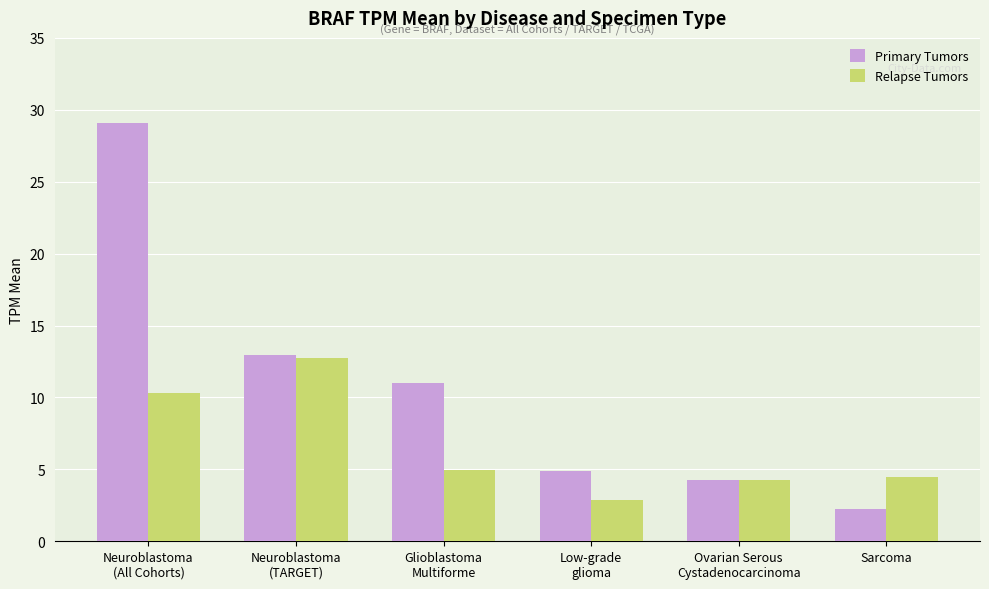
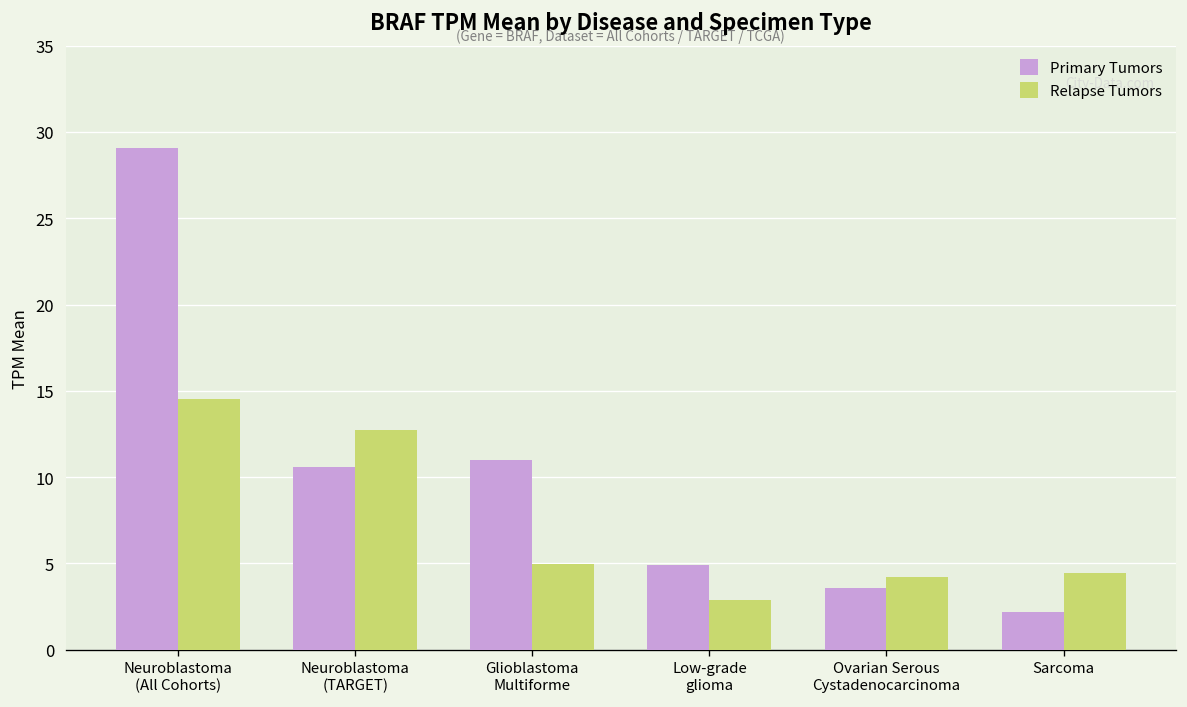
  {
    "Primary Tumors": {
      "Neuroblastoma (All Cohorts)": 29.1,
-     "Neuroblastoma (TARGET)": 12.9,
+     "Neuroblastoma (TARGET)": 10.6,
      "Glioblastoma Multiforme": 11.0,
      "Low-grade glioma": 4.9,
-     "Ovarian Serous Cystadenocarcinoma": 4.2,
+     "Ovarian Serous Cystadenocarcinoma": 3.6,
      "Sarcoma": 2.2
    },
    "Relapse Tumors": {
-     "Neuroblastoma (All Cohorts)": 10.3,
+     "Neuroblastoma (All Cohorts)": 14.5,
      "Neuroblastoma (TARGET)": 12.8,
      "Glioblastoma Multiforme": 4.9,
      "Low-grade glioma": 2.9,
      "Ovarian Serous Cystadenocarcinoma": 4.2,
      "Sarcoma": 4.5
    }
  }
